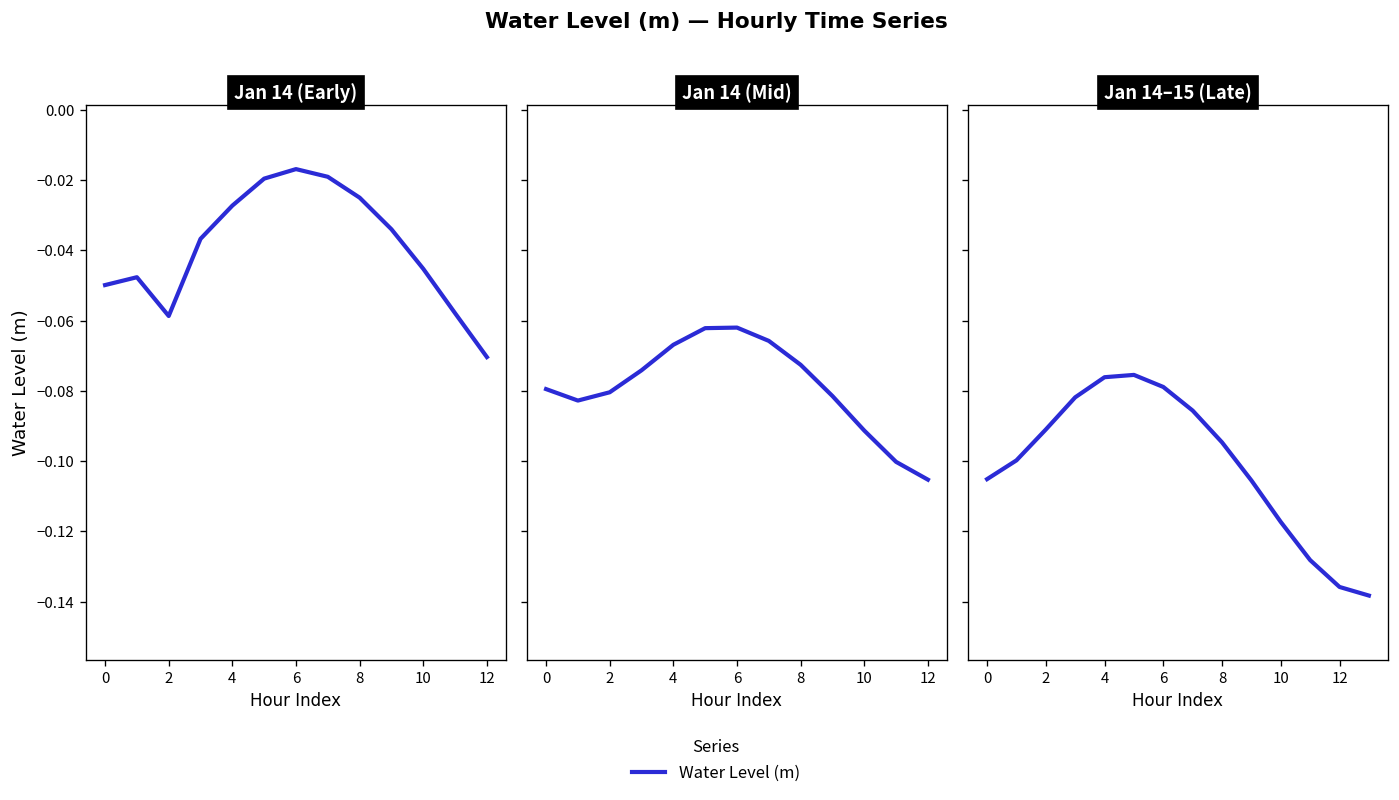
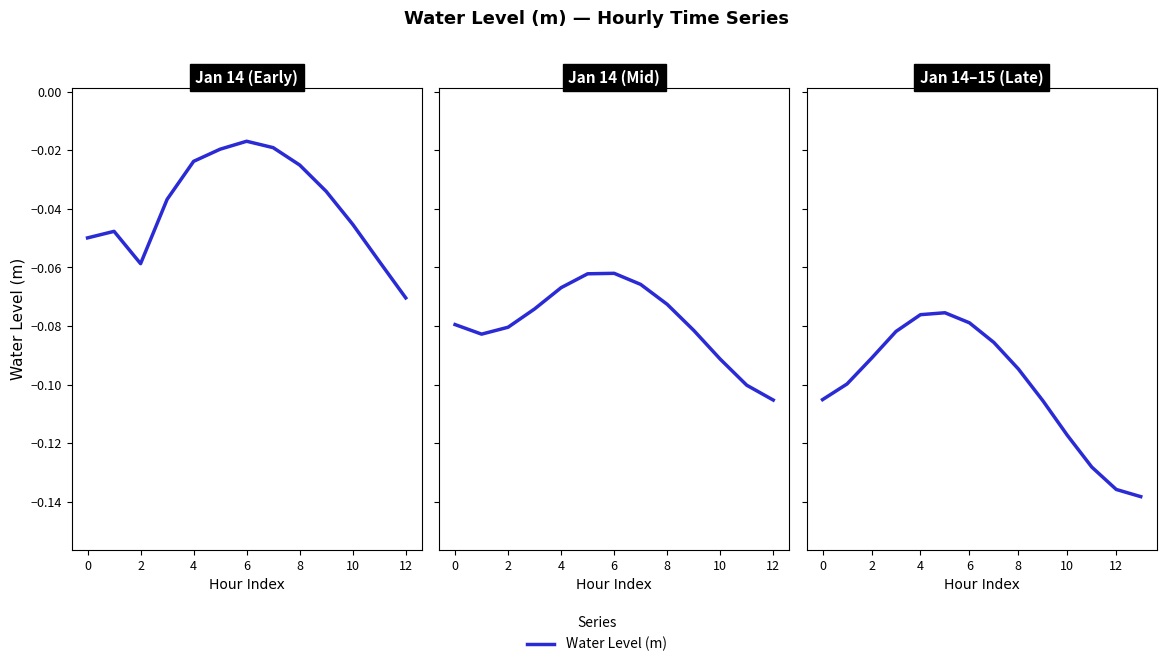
  {
    "Jan 14 (Early)": {
      "0": -0.050,
      "2": -0.059,
-     "4": -0.027,
+     "4": -0.024,
      "6": -0.017,
      "8": -0.025,
      "10": -0.045,
      "12": -0.070
    }
  }
